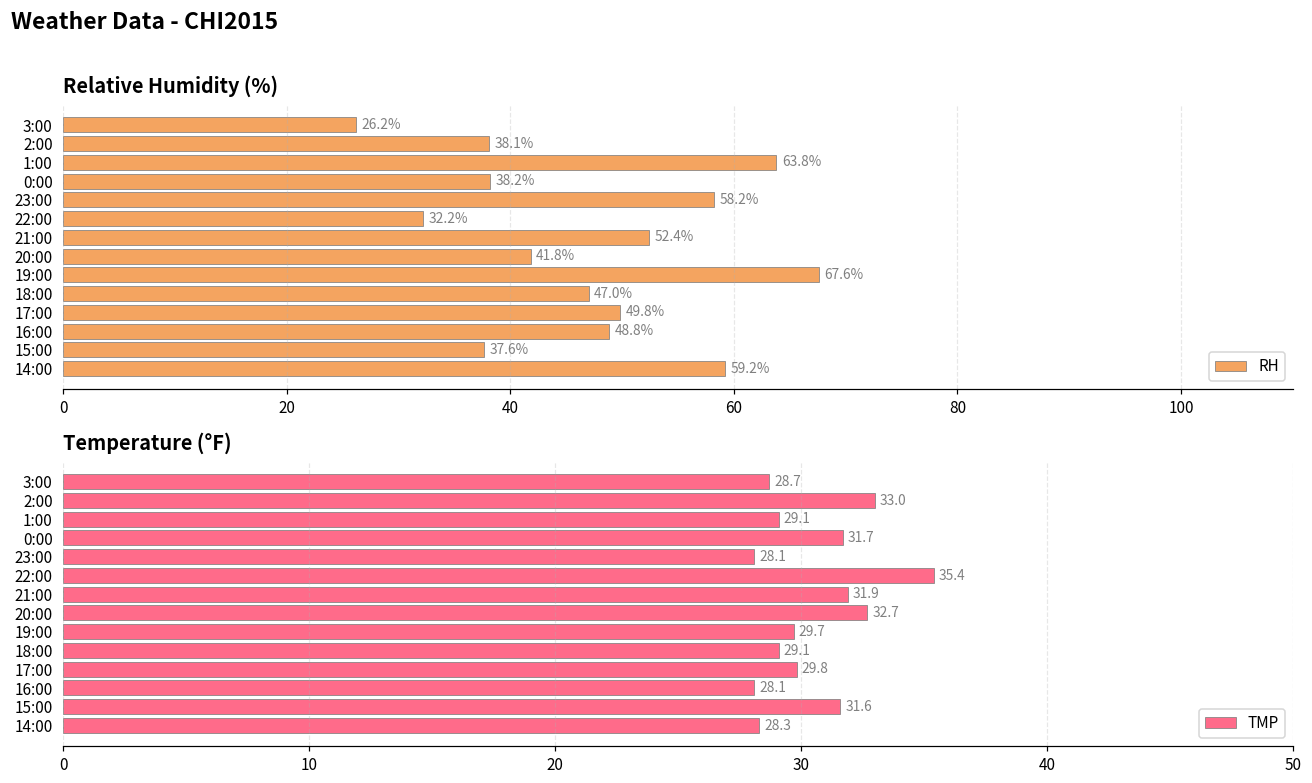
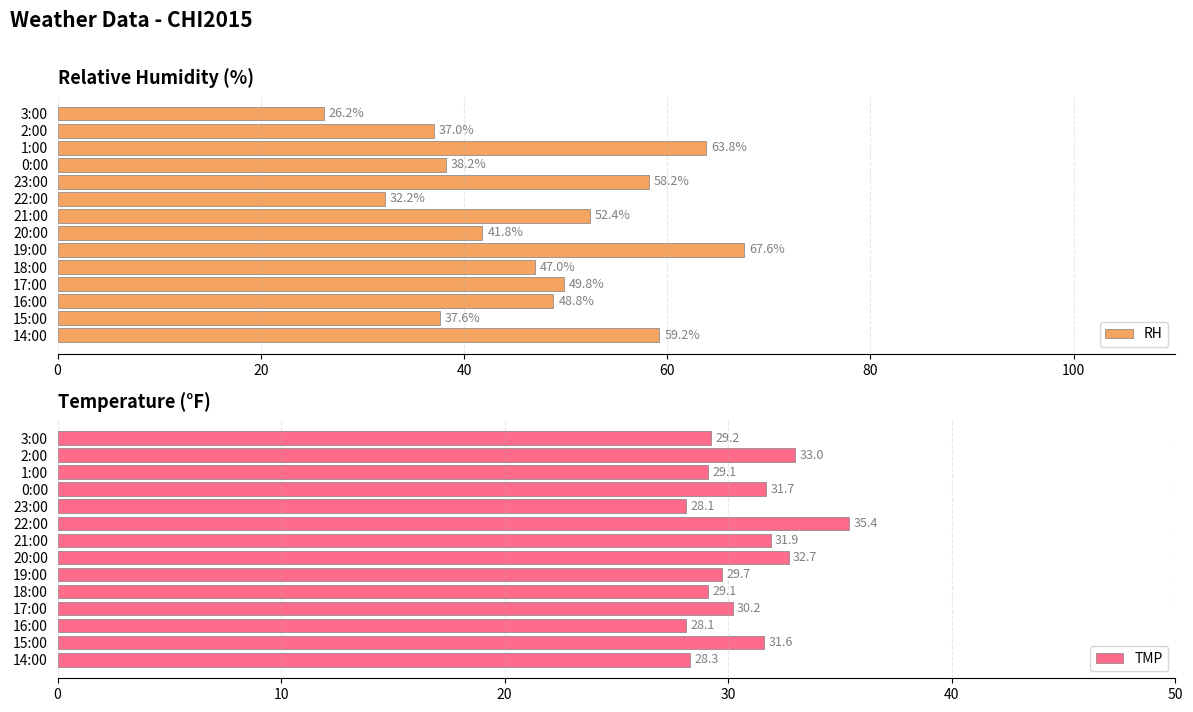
  {
    "Relative Humidity (%)": {
      "3:00": "26.2%",
-     "2:00": "38.1%",
+     "2:00": "37.0%",
      "1:00": "63.8%",
      "0:00": "38.2%",
      "23:00": "58.2%",
      "22:00": "32.2%",
      "21:00": "52.4%",
      "20:00": "41.8%",
      "19:00": "67.6%",
      "18:00": "47.0%",
      "17:00": "49.8%",
      "16:00": "48.8%",
      "15:00": "37.6%",
      "14:00": "59.2%"
    },
    "Temperature (°F)": {
-     "3:00": "28.7",
+     "3:00": "29.2",
      "2:00": "33.0",
      "1:00": "29.1",
      "0:00": "31.7",
      "23:00": "28.1",
      "22:00": "35.4",
      "21:00": "31.9",
      "20:00": "32.7",
      "19:00": "29.7",
      "18:00": "29.1",
-     "17:00": "29.8",
+     "17:00": "30.2",
      "16:00": "28.1",
      "15:00": "31.6",
      "14:00": "28.3"
    }
  }
